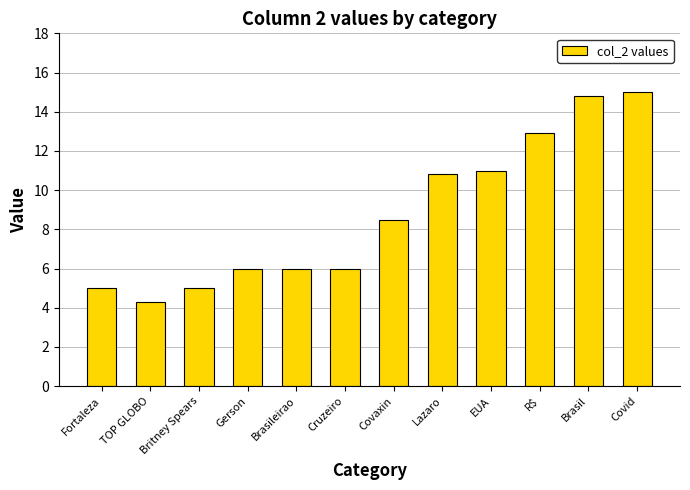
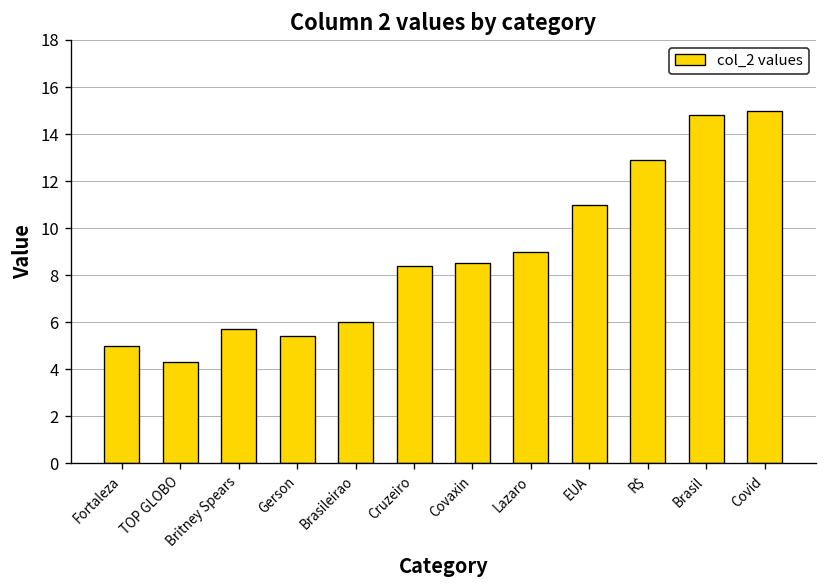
  {
    "Fortaleza": 5.0,
    "TOP GLOBO": 4.3,
-   "Britney Spears": 5.0,
-   "Gerson": 6.0,
+   "Britney Spears": 5.7,
+   "Gerson": 5.4,
    "Brasileirao": 6.0,
-   "Cruzeiro": 6.0,
+   "Cruzeiro": 8.4,
    "Covaxin": 8.5,
-   "Lazaro": 10.8,
+   "Lazaro": 9.0,
    "EUA": 11.0,
    "R$": 12.9,
    "Brasil": 14.8,
    "Covid": 15.0
  }
